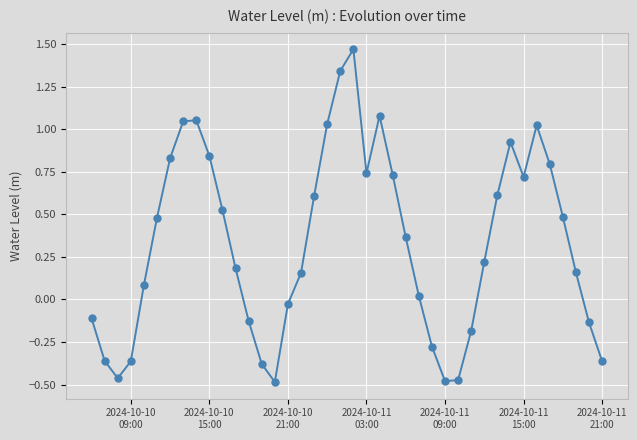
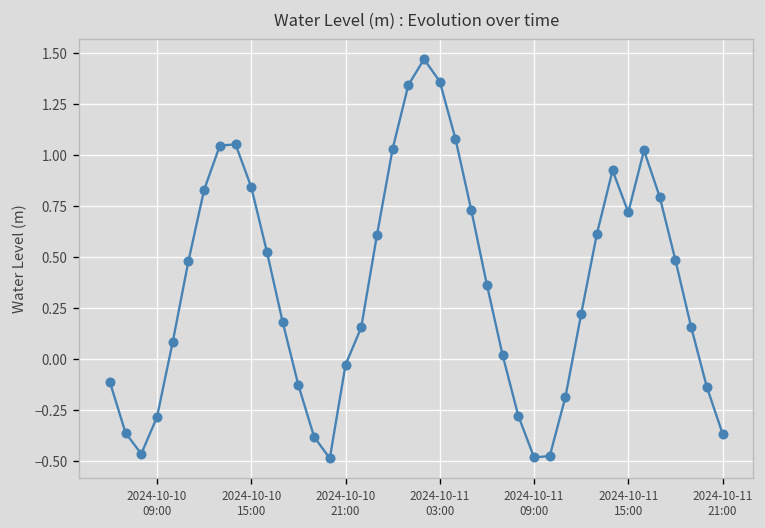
  {
-   "2024-10-10 09:00": -0.36,
+   "2024-10-10 09:00": -0.28,
    "2024-10-10 15:00": 0.84,
    "2024-10-10 21:00": -0.03,
-   "2024-10-11 03:00": 0.74,
+   "2024-10-11 03:00": 1.36,
    "2024-10-11 09:00": -0.48,
    "2024-10-11 15:00": 0.72,
    "2024-10-11 21:00": -0.36
  }
